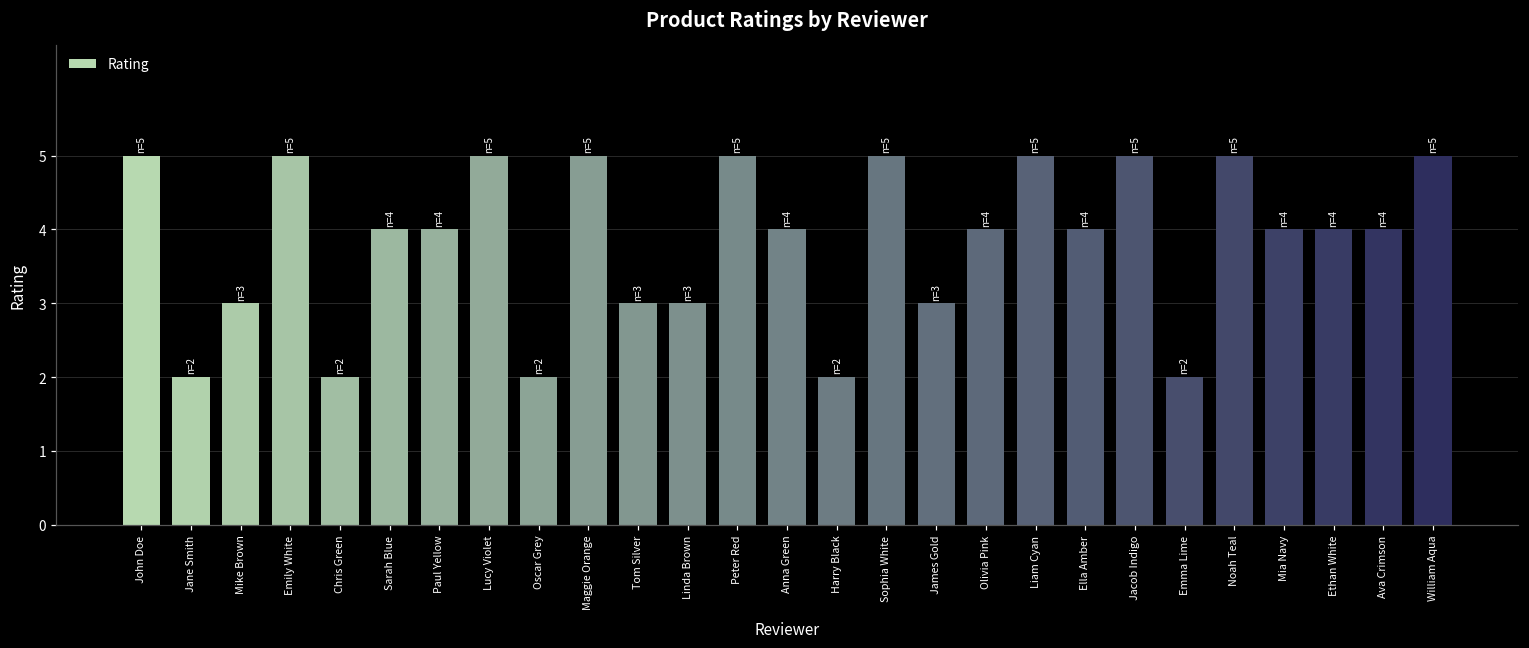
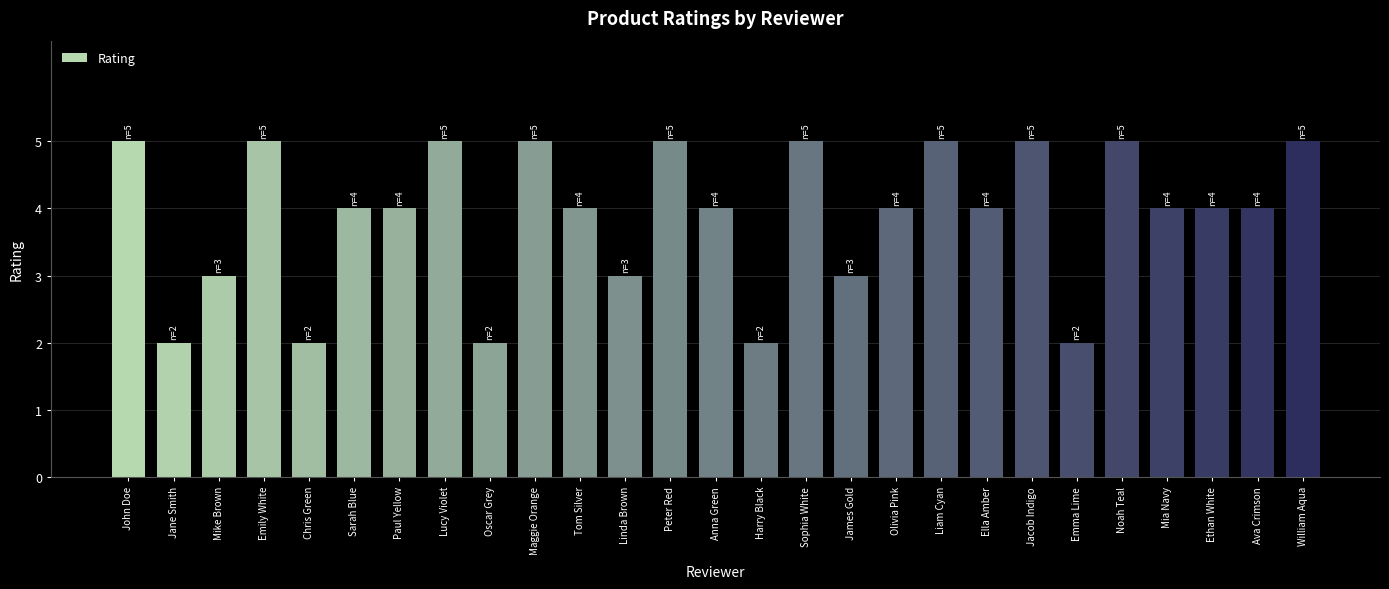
  {
    "John Doe": 5,
    "Jane Smith": 2,
    "Mike Brown": 3,
    "Emily White": 5,
    "Chris Green": 2,
    "Sarah Blue": 4,
    "Paul Yellow": 4,
    "Lucy Violet": 5,
    "Oscar Grey": 2,
    "Maggie Orange": 5,
-   "Tom Silver": 3,
+   "Tom Silver": 4,
    "Linda Brown": 3,
    "Peter Red": 5,
    "Anna Green": 4,
    "Harry Black": 2,
    "Sophia White": 5,
    "James Gold": 3,
    "Olivia Pink": 4,
    "Liam Cyan": 5,
    "Ella Amber": 4,
    "Jacob Indigo": 5,
    "Emma Lime": 2,
    "Noah Teal": 5,
    "Mia Navy": 4,
    "Ethan White": 4,
    "Ava Crimson": 4,
    "William Aqua": 5
  }
